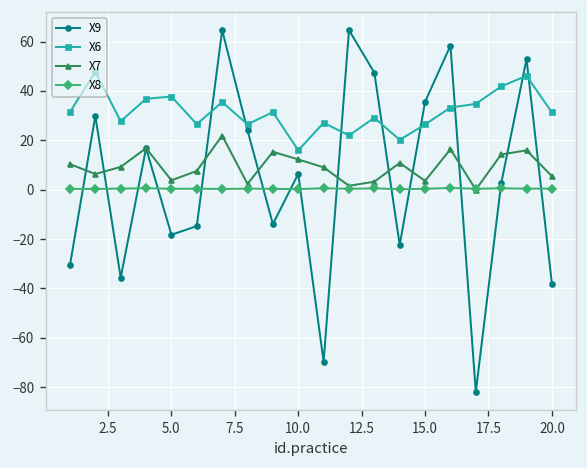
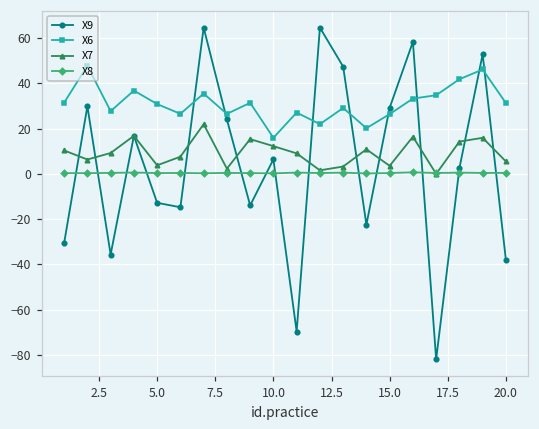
  {
    "X9": {
-     "5.0": -18,
+     "5.0": -13,
      "10.0": 6,
-     "15.0": 36,
+     "15.0": 29,
      "20.0": -38
    },
    "X6": {
-     "5.0": 38,
+     "5.0": 31,
      "10.0": 16,
      "15.0": 26,
      "20.0": 31
    }
  }
